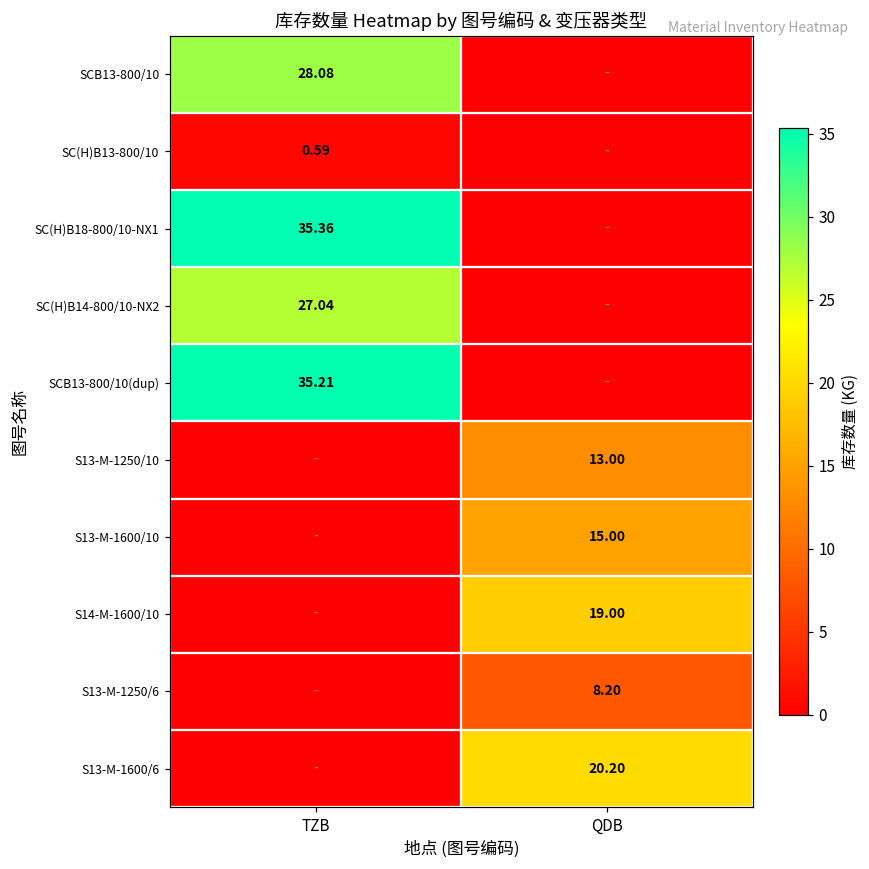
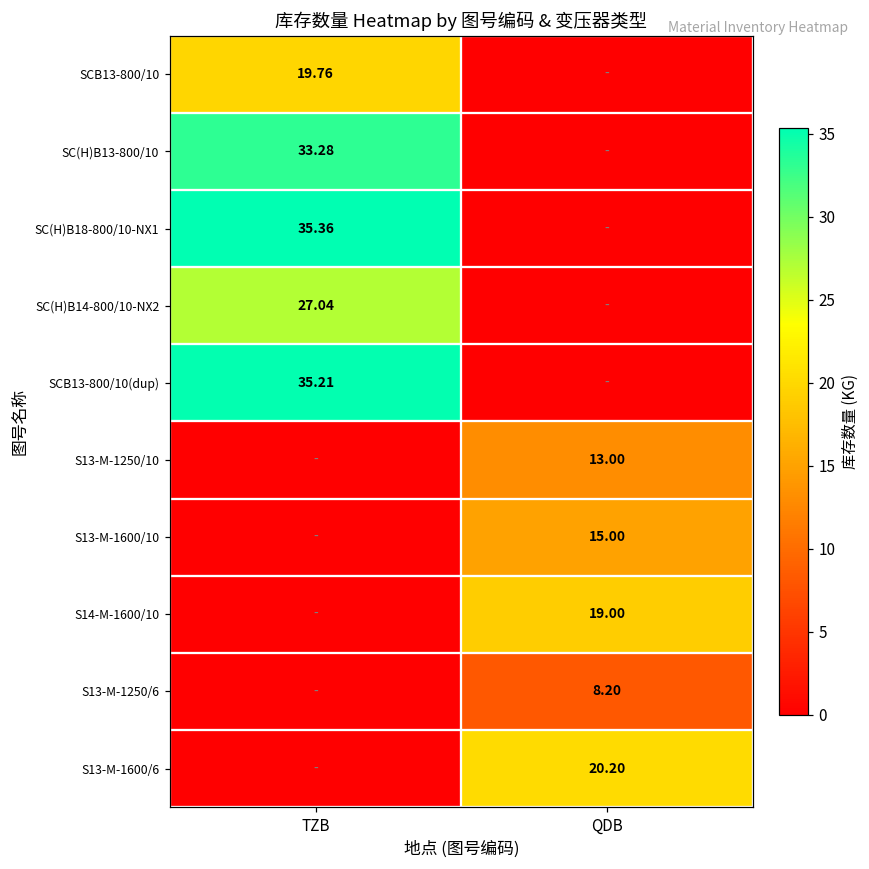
  {
    "SCB13-800/10": {
-     "TZB": 28.08
+     "TZB": 19.76
    },
    "SC(H)B13-800/10": {
-     "TZB": 0.59
+     "TZB": 33.28
    },
    "SC(H)B18-800/10-NX1": {
      "TZB": 35.36
    },
    "SC(H)B14-800/10-NX2": {
      "TZB": 27.04
    },
    "SCB13-800/10(dup)": {
      "TZB": 35.21
    },
    "S13-M-1250/10": {
      "QDB": 13.00
    },
    "S13-M-1600/10": {
      "QDB": 15.00
    },
    "S14-M-1600/10": {
      "QDB": 19.00
    },
    "S13-M-1250/6": {
      "QDB": 8.20
    },
    "S13-M-1600/6": {
      "QDB": 20.20
    }
  }
